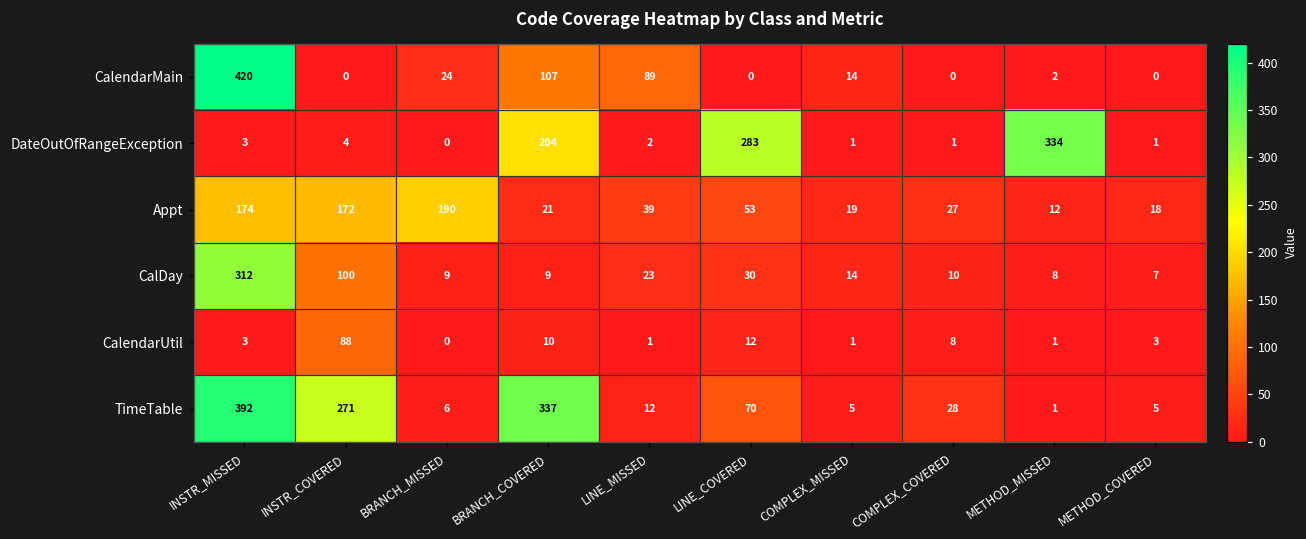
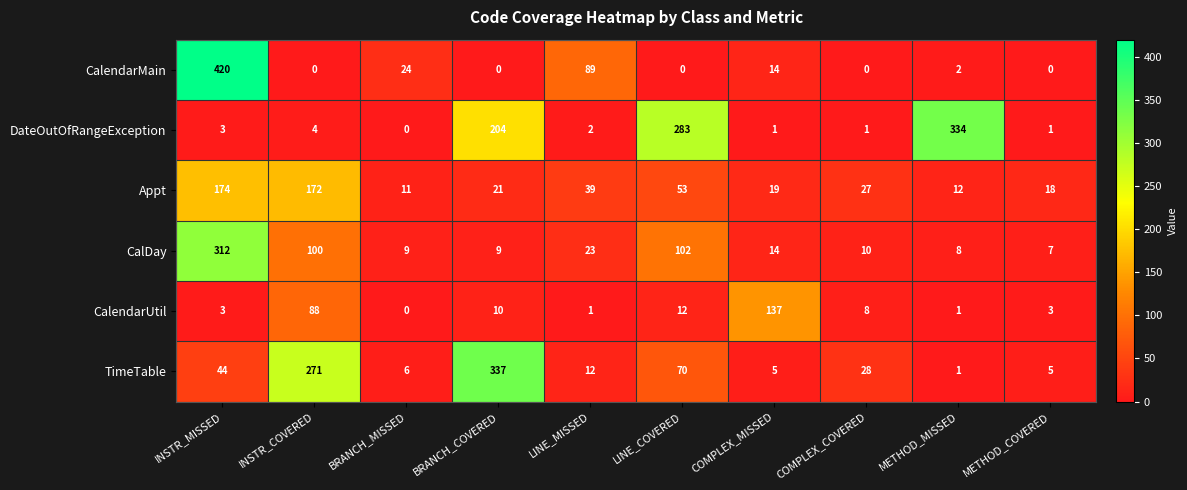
  {
    "CalendarMain": {
      "INSTR_MISSED": 420,
      "INSTR_COVERED": 0,
      "BRANCH_MISSED": 24,
-     "BRANCH_COVERED": 107,
+     "BRANCH_COVERED": 0,
      "LINE_MISSED": 89,
      "LINE_COVERED": 0,
      "COMPLEX_MISSED": 14,
      "COMPLEX_COVERED": 0,
      "METHOD_MISSED": 2,
      "METHOD_COVERED": 0
    },
    "DateOutOfRangeException": {
      "INSTR_MISSED": 3,
      "INSTR_COVERED": 4,
      "BRANCH_MISSED": 0,
      "BRANCH_COVERED": 204,
      "LINE_MISSED": 2,
      "LINE_COVERED": 283,
      "COMPLEX_MISSED": 1,
      "COMPLEX_COVERED": 1,
      "METHOD_MISSED": 334,
      "METHOD_COVERED": 1
    },
    "Appt": {
      "INSTR_MISSED": 174,
      "INSTR_COVERED": 172,
-     "BRANCH_MISSED": 190,
+     "BRANCH_MISSED": 11,
      "BRANCH_COVERED": 21,
      "LINE_MISSED": 39,
      "LINE_COVERED": 53,
      "COMPLEX_MISSED": 19,
      "COMPLEX_COVERED": 27,
      "METHOD_MISSED": 12,
      "METHOD_COVERED": 18
    },
    "CalDay": {
      "INSTR_MISSED": 312,
      "INSTR_COVERED": 100,
      "BRANCH_MISSED": 9,
      "BRANCH_COVERED": 9,
      "LINE_MISSED": 23,
-     "LINE_COVERED": 30,
+     "LINE_COVERED": 102,
      "COMPLEX_MISSED": 14,
      "COMPLEX_COVERED": 10,
      "METHOD_MISSED": 8,
      "METHOD_COVERED": 7
    },
    "CalendarUtil": {
      "INSTR_MISSED": 3,
      "INSTR_COVERED": 88,
      "BRANCH_MISSED": 0,
      "BRANCH_COVERED": 10,
      "LINE_MISSED": 1,
      "LINE_COVERED": 12,
-     "COMPLEX_MISSED": 1,
+     "COMPLEX_MISSED": 137,
      "COMPLEX_COVERED": 8,
      "METHOD_MISSED": 1,
      "METHOD_COVERED": 3
    },
    "TimeTable": {
-     "INSTR_MISSED": 392,
+     "INSTR_MISSED": 44,
      "INSTR_COVERED": 271,
      "BRANCH_MISSED": 6,
      "BRANCH_COVERED": 337,
      "LINE_MISSED": 12,
      "LINE_COVERED": 70,
      "COMPLEX_MISSED": 5,
      "COMPLEX_COVERED": 28,
      "METHOD_MISSED": 1,
      "METHOD_COVERED": 5
    }
  }
